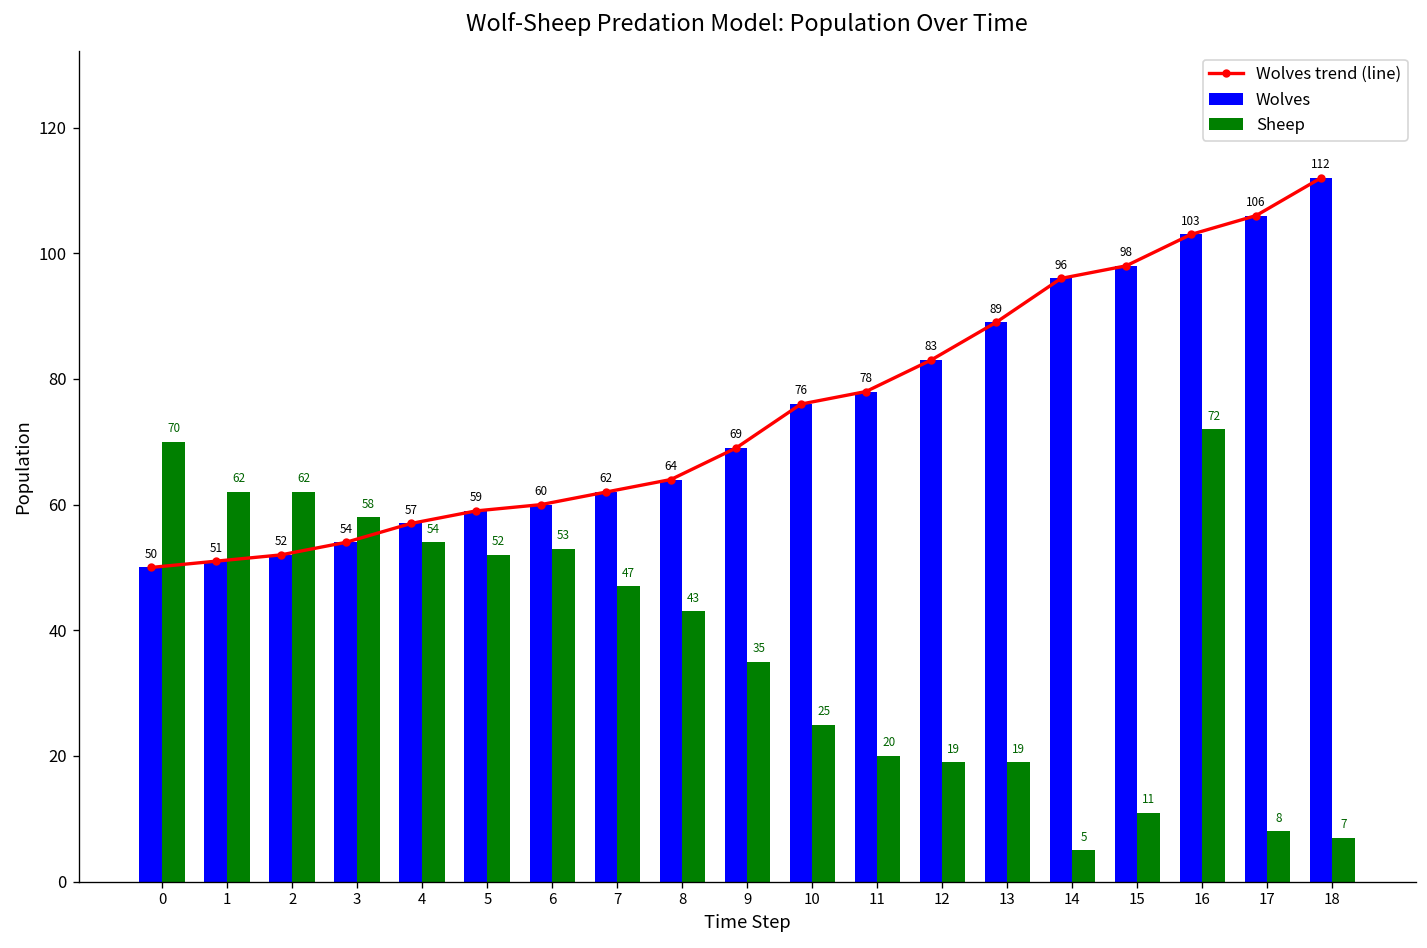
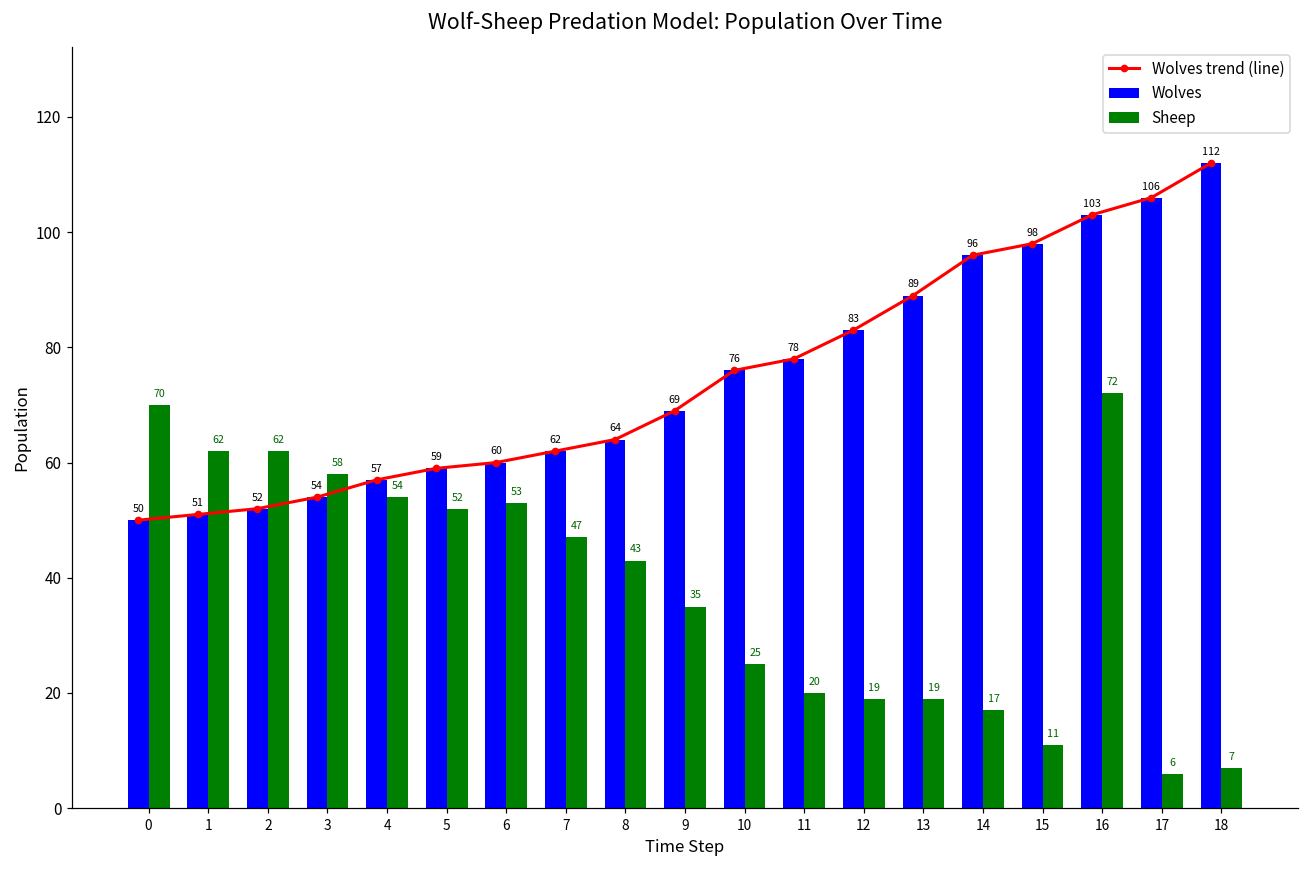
  {
    "Wolves": {
      "0": 50,
      "1": 51,
      "2": 52,
      "3": 54,
      "4": 57,
      "5": 59,
      "6": 60,
      "7": 62,
      "8": 64,
      "9": 69,
      "10": 76,
      "11": 78,
      "12": 83,
      "13": 89,
      "14": 96,
      "15": 98,
      "16": 103,
      "17": 106,
      "18": 112
    },
    "Sheep": {
      "0": 70,
      "1": 62,
      "2": 62,
      "3": 58,
      "4": 54,
      "5": 52,
      "6": 53,
      "7": 47,
      "8": 43,
      "9": 35,
      "10": 25,
      "11": 20,
      "12": 19,
      "13": 19,
-     "14": 5,
+     "14": 17,
      "15": 11,
      "16": 72,
-     "17": 8,
+     "17": 6,
      "18": 7
    }
  }
